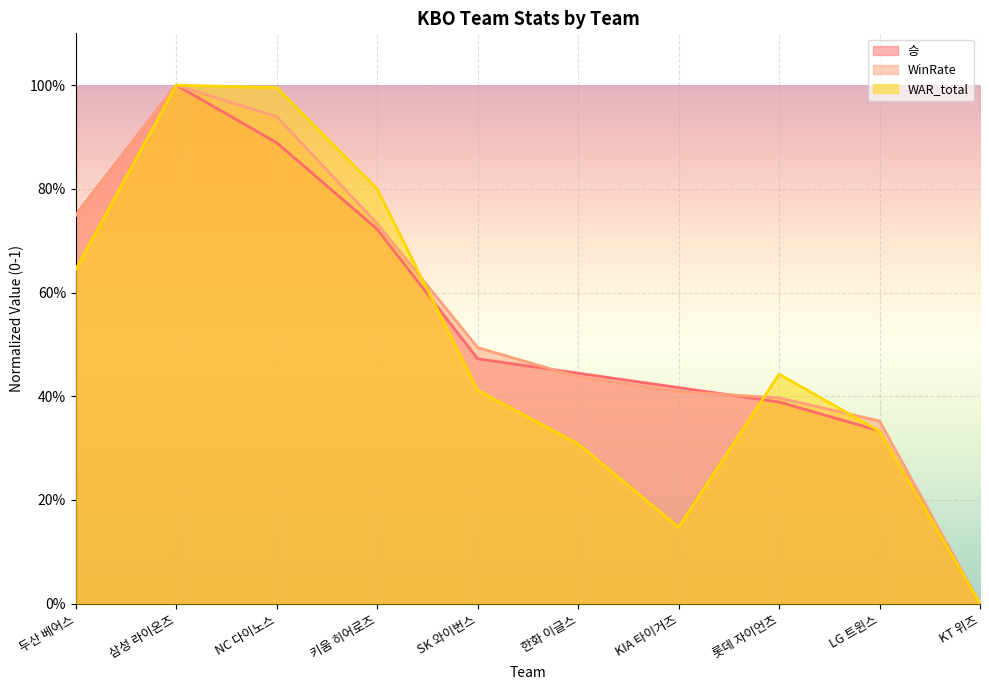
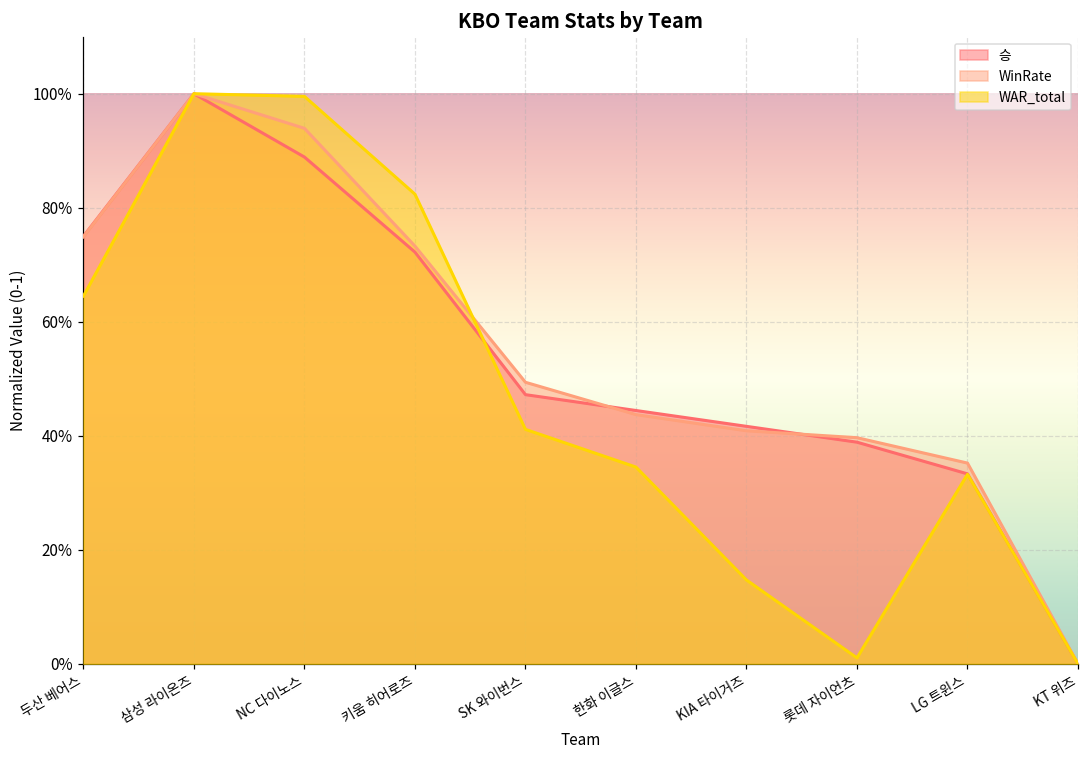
  {
    "WAR_total": {
      "두산 베어스": "65%",
      "NC 다이노스": "100%",
-     "키움 히어로즈": "80%",
+     "키움 히어로즈": "82%",
      "SK 와이번스": "41%",
-     "한화 이글스": "31%",
+     "한화 이글스": "35%",
      "KIA 타이거즈": "15%",
-     "롯데 자이언츠": "44%"
+     "롯데 자이언츠": "1%"
    }
  }
